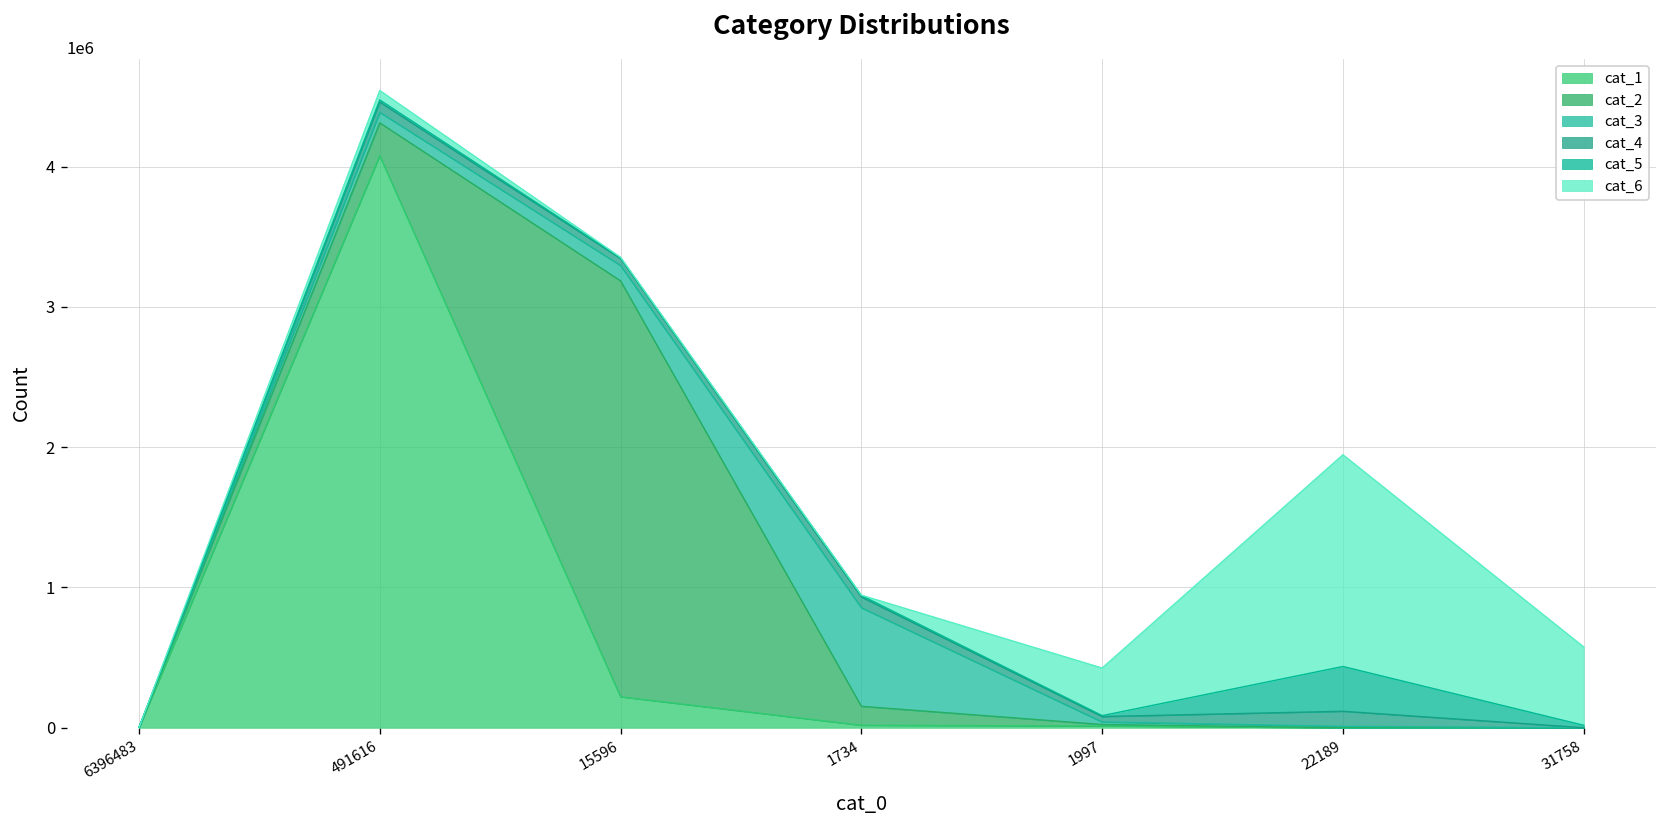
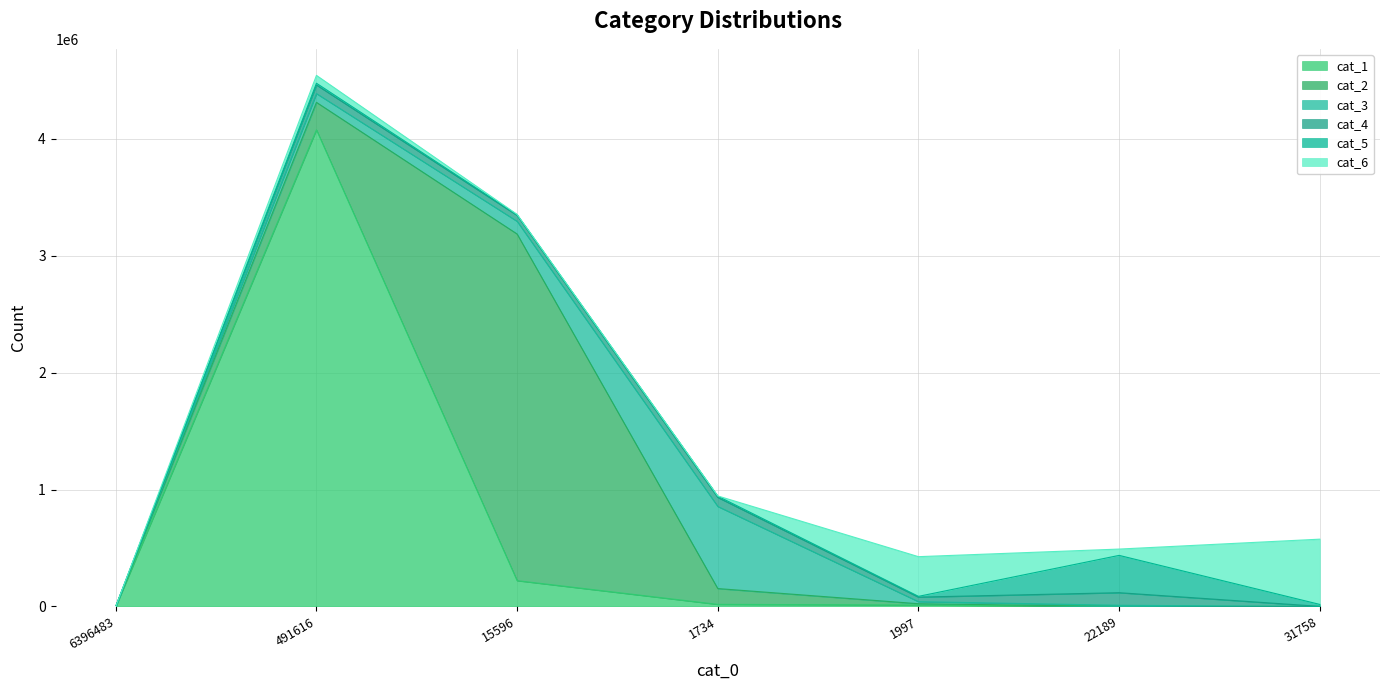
  {
    "cat_6": {
      "491616": 70000,
      "1997": 340000,
-     "22189": 1510000,
+     "22189": 50000,
      "31758": 560000
    }
  }
